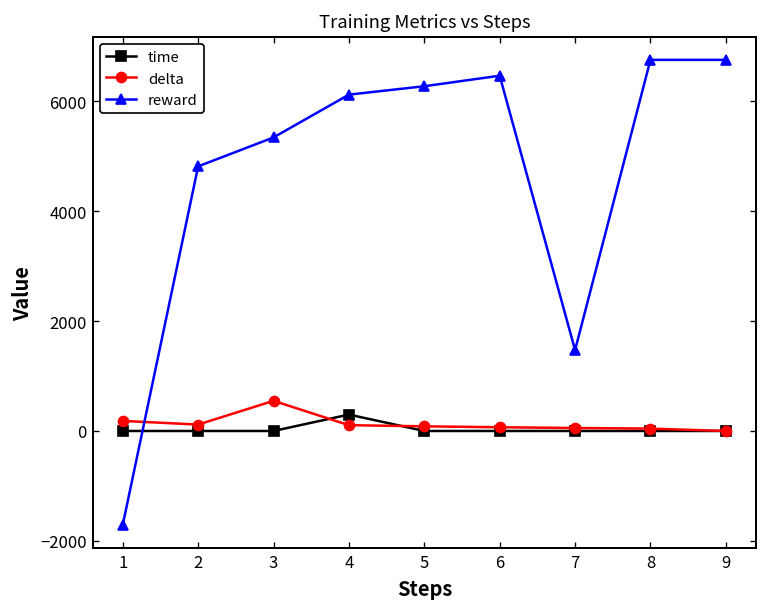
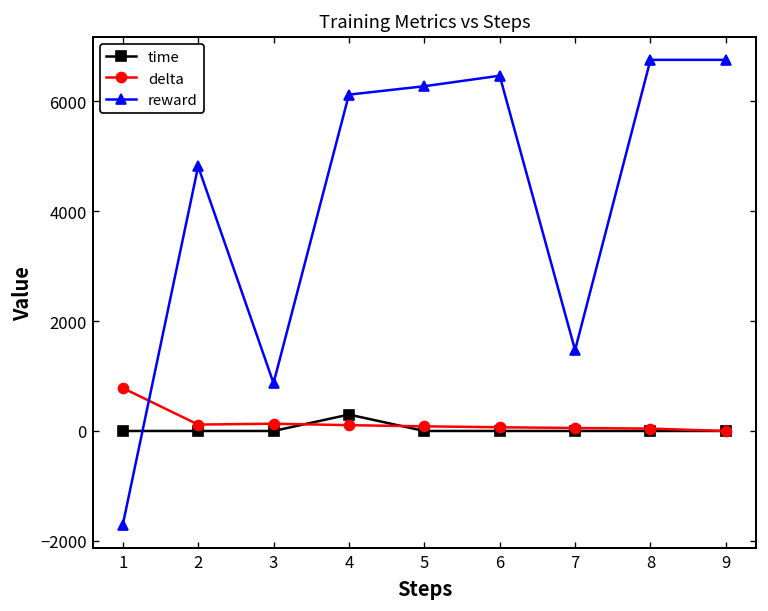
  {
    "time": {
      "1": 0,
      "2": 0,
      "3": 0,
      "4": 300,
      "5": 0,
      "6": 0
    },
    "delta": {
-     "1": 200,
+     "1": 800,
      "2": 100,
-     "3": 500,
+     "3": 100,
      "4": 100,
      "5": 100,
      "6": 100
    },
    "reward": {
      "1": -1700,
      "2": 4800,
-     "3": 5300,
+     "3": 900,
      "4": 6100,
      "5": 6300,
      "6": 6500,
      "7": 1500,
      "8": 6800,
      "9": 6800
    }
  }
